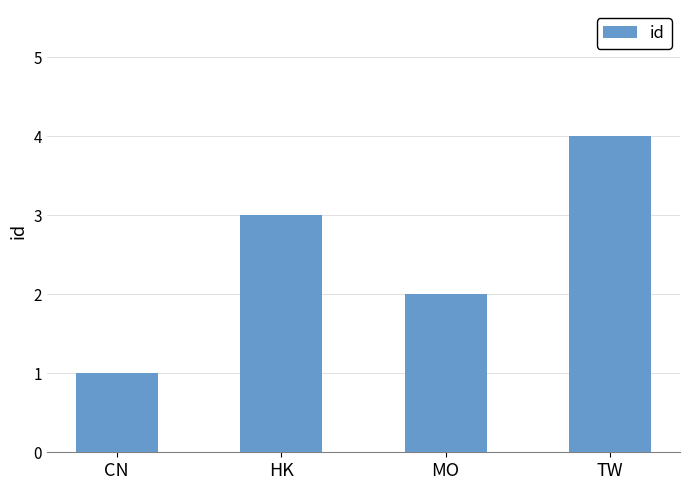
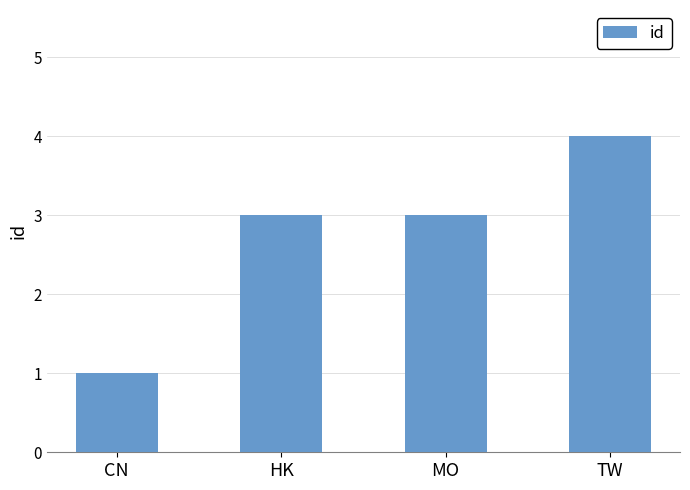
  {
    "CN": 1,
    "HK": 3,
-   "MO": 2,
+   "MO": 3,
    "TW": 4
  }
